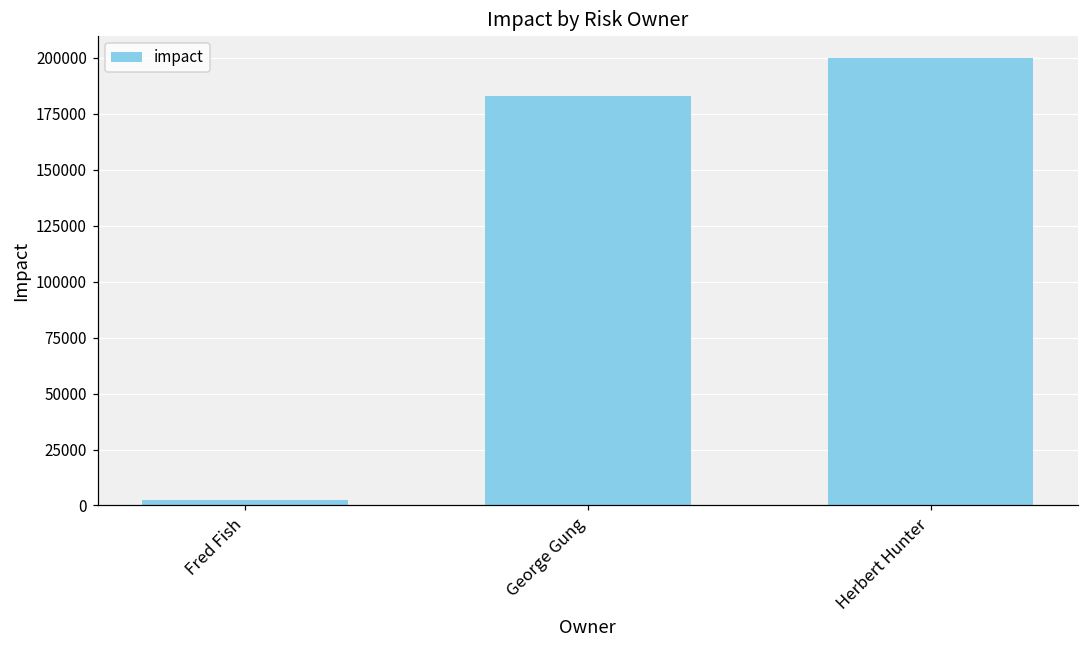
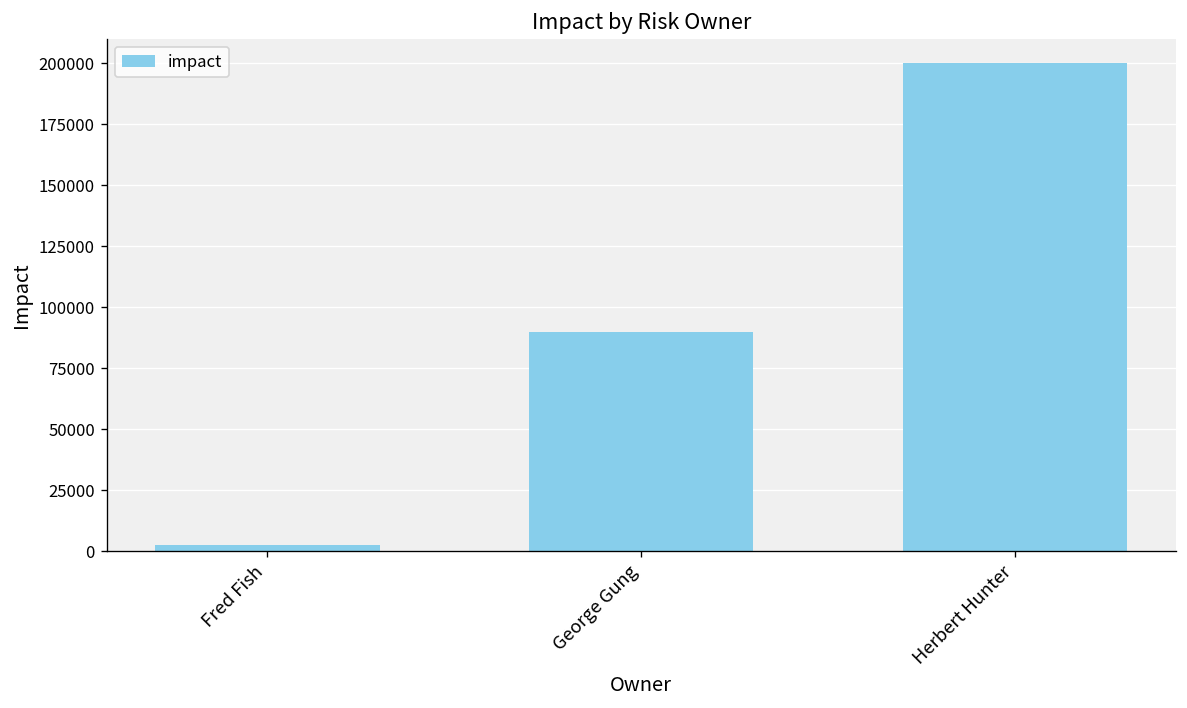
  {
    "Fred Fish": 3000,
-   "George Gung": 183000,
+   "George Gung": 90000,
    "Herbert Hunter": 200000
  }
